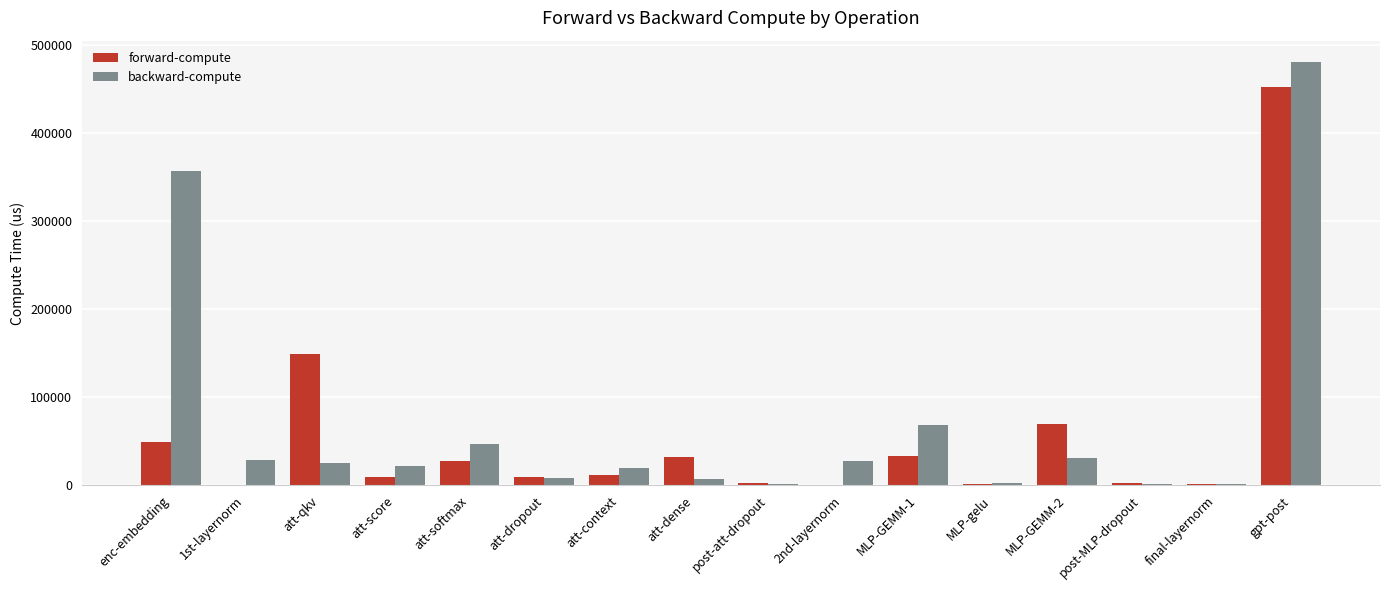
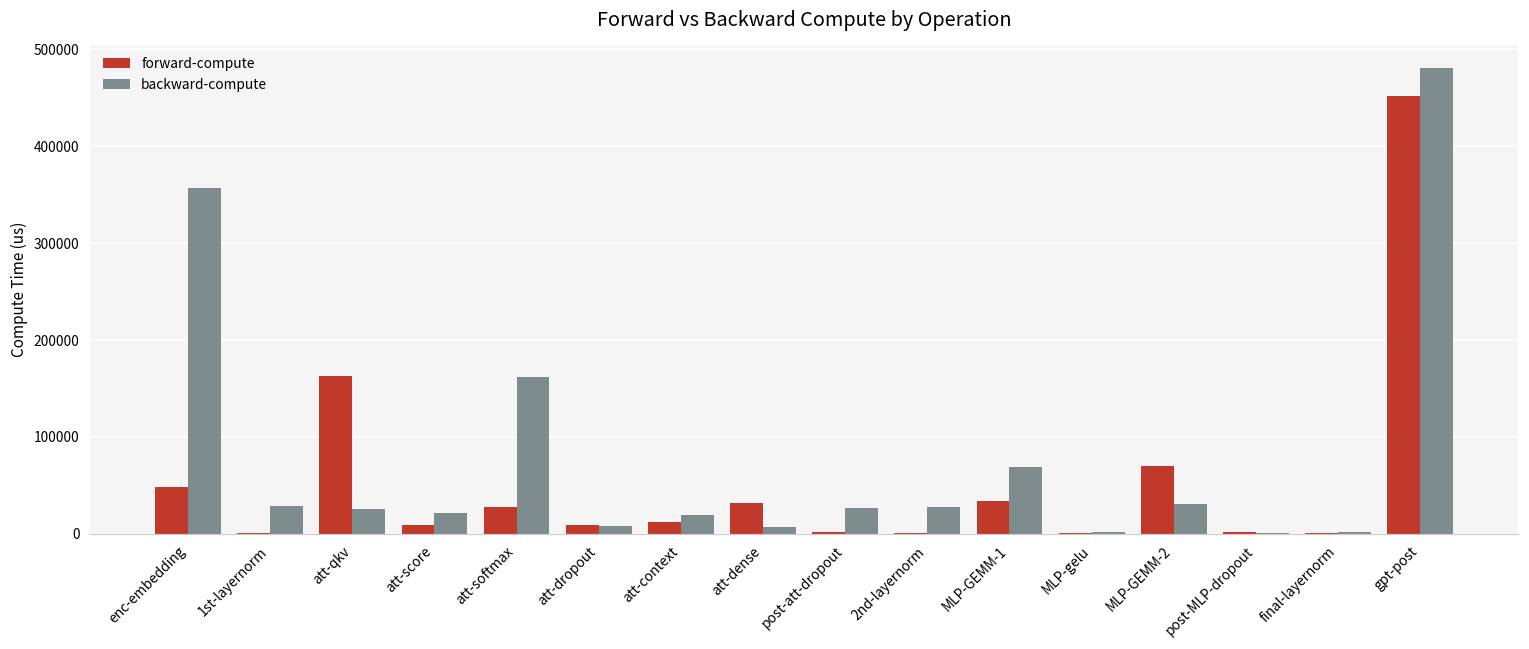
  {
    "forward-compute": {
      "enc-embedding": 50000,
-     "att-qkv": 150000,
+     "att-qkv": 160000,
      "att-score": 10000,
      "att-softmax": 30000,
      "att-dropout": 10000,
      "att-context": 10000,
      "att-dense": 30000,
      "MLP-GEMM-1": 30000,
      "MLP-GEMM-2": 70000,
      "gpt-post": 450000
    },
    "backward-compute": {
      "enc-embedding": 360000,
      "1st-layernorm": 30000,
      "att-qkv": 30000,
      "att-score": 20000,
-     "att-softmax": 50000,
+     "att-softmax": 160000,
      "att-dropout": 10000,
      "att-context": 20000,
      "att-dense": 10000,
-     "post-att-dropout": 0,
+     "post-att-dropout": 30000,
      "2nd-layernorm": 30000,
      "MLP-GEMM-1": 70000,
      "MLP-GEMM-2": 30000,
      "gpt-post": 480000
    }
  }
